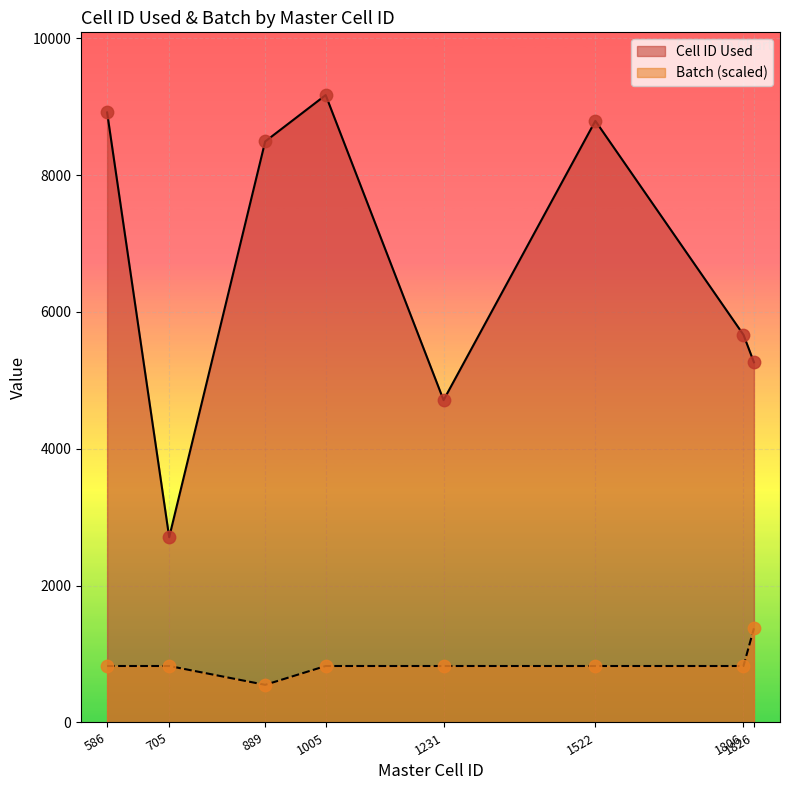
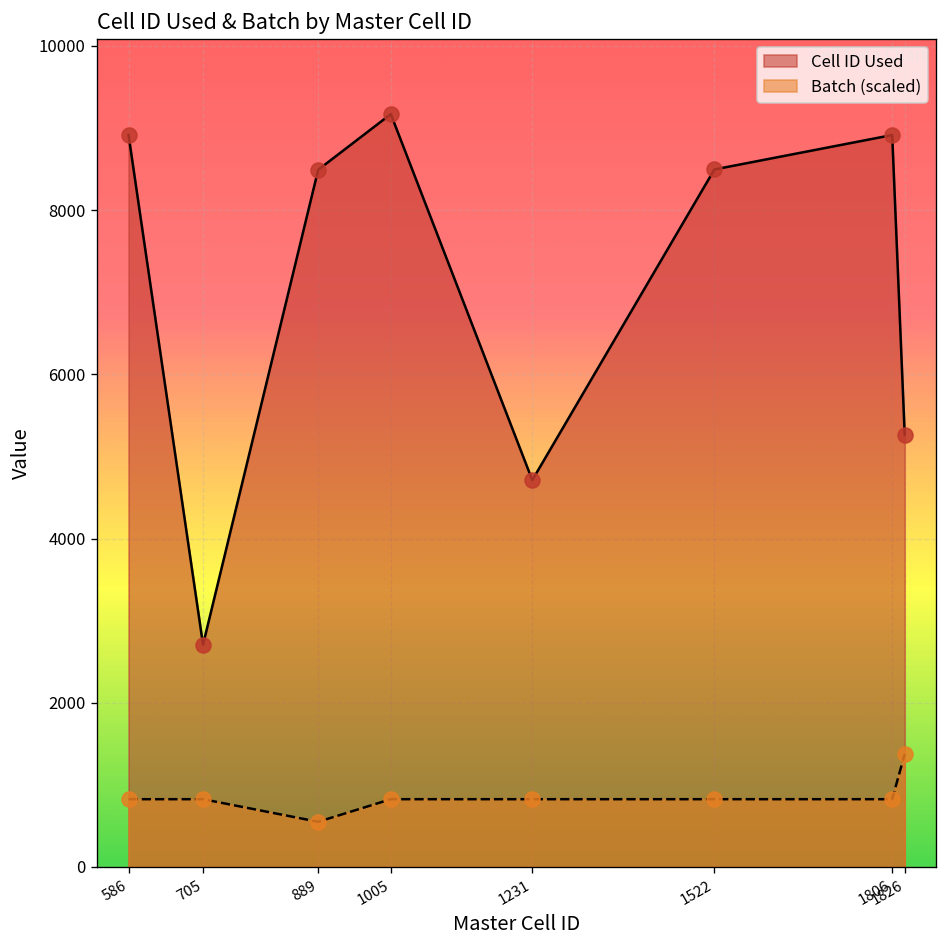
  {
    "Cell ID Used": {
      "586": 8900,
      "705": 2700,
      "889": 8500,
      "1005": 9200,
      "1231": 4700,
-     "1522": 8800,
-     "1806": 5700,
+     "1522": 8500,
+     "1806": 8900,
      "1826": 5300
    },
    "Batch (scaled)": {
      "586": 800,
      "705": 800,
      "889": 600,
      "1005": 800,
      "1231": 800,
      "1522": 800,
      "1806": 800,
      "1826": 1400
    }
  }
